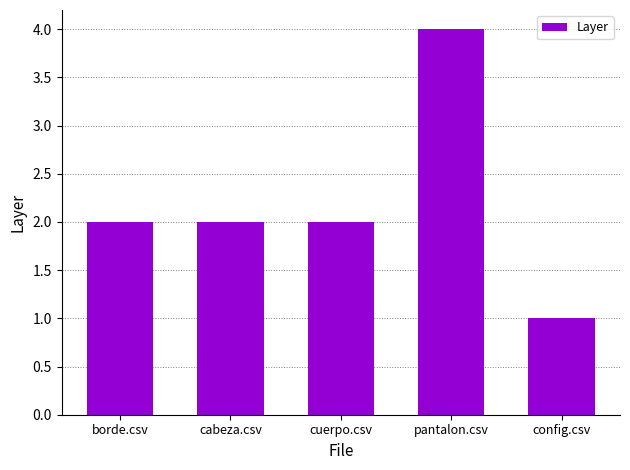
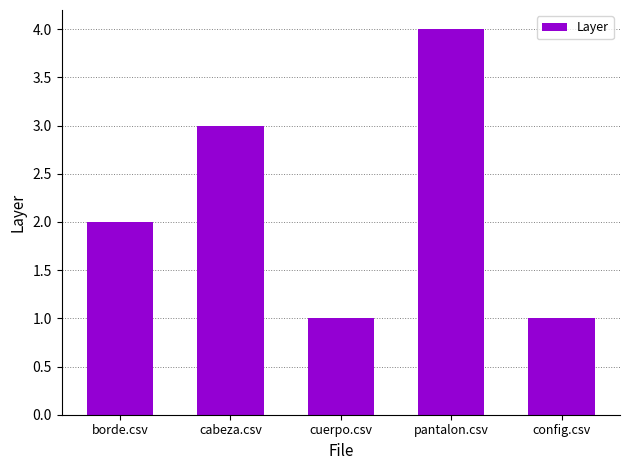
  {
    "borde.csv": 2,
-   "cabeza.csv": 2,
-   "cuerpo.csv": 2,
+   "cabeza.csv": 3,
+   "cuerpo.csv": 1,
    "pantalon.csv": 4,
    "config.csv": 1
  }
